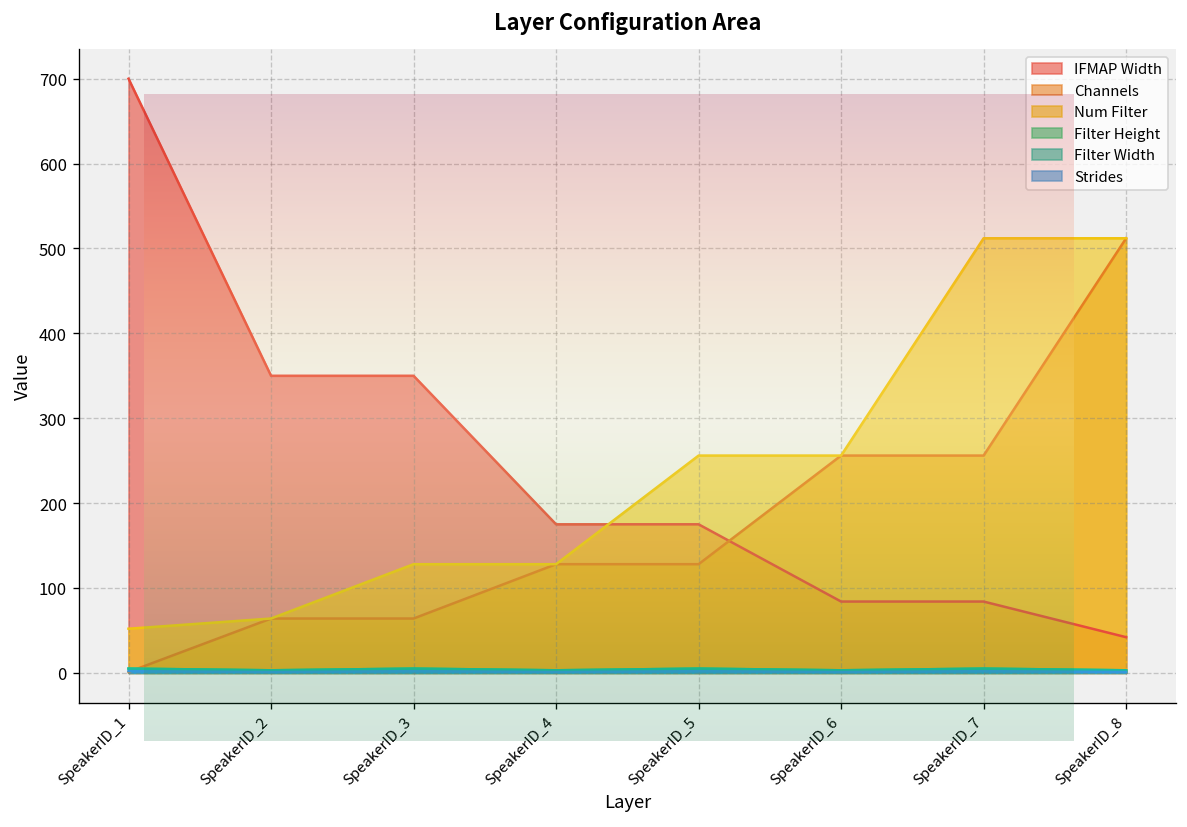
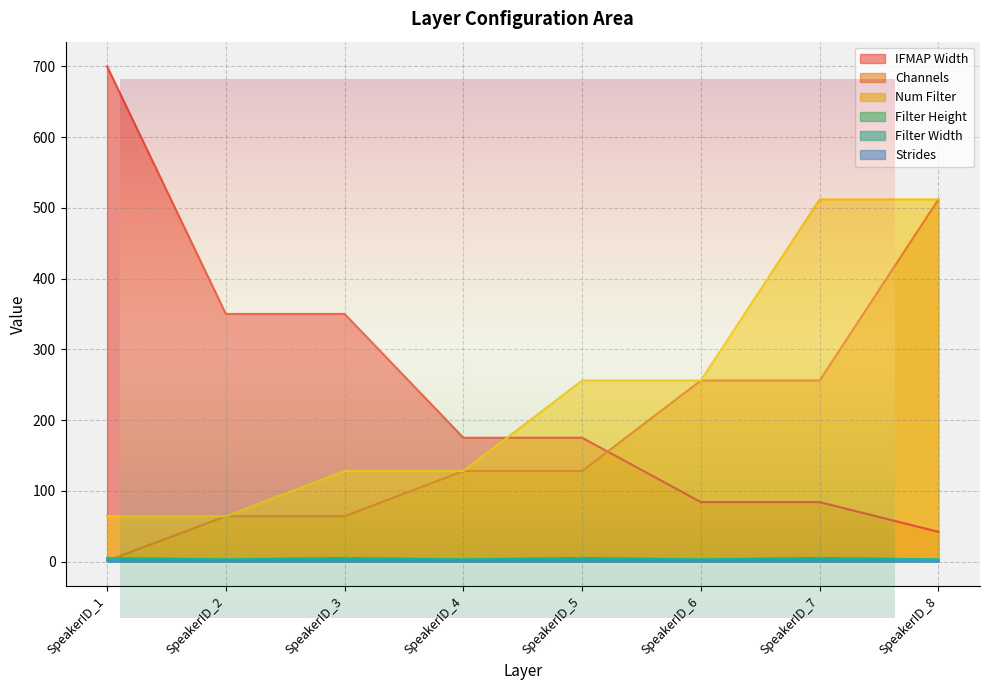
  {
    "Layer Configuration Area": {
      "Num Filter": {
-       "SpeakerID_1": 50
+       "SpeakerID_1": 60
      }
    }
  }
